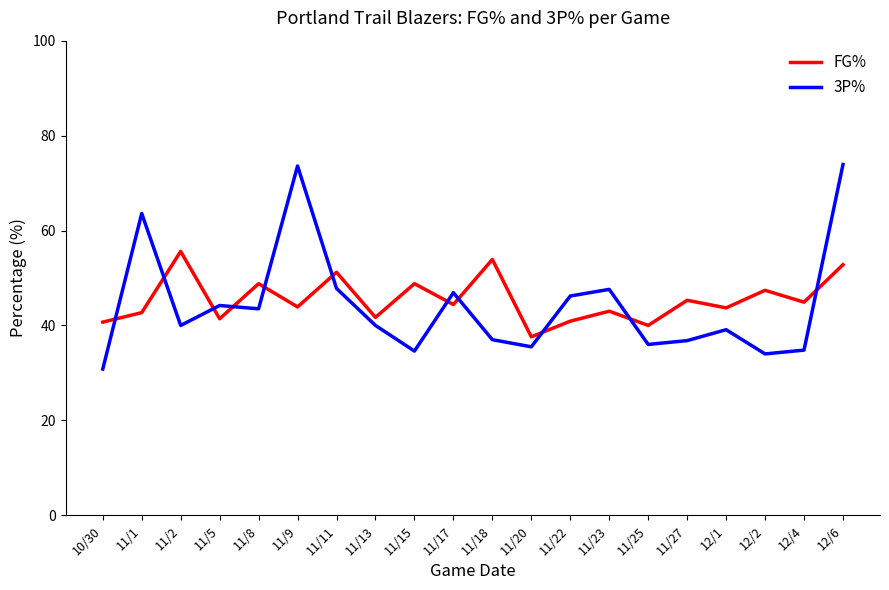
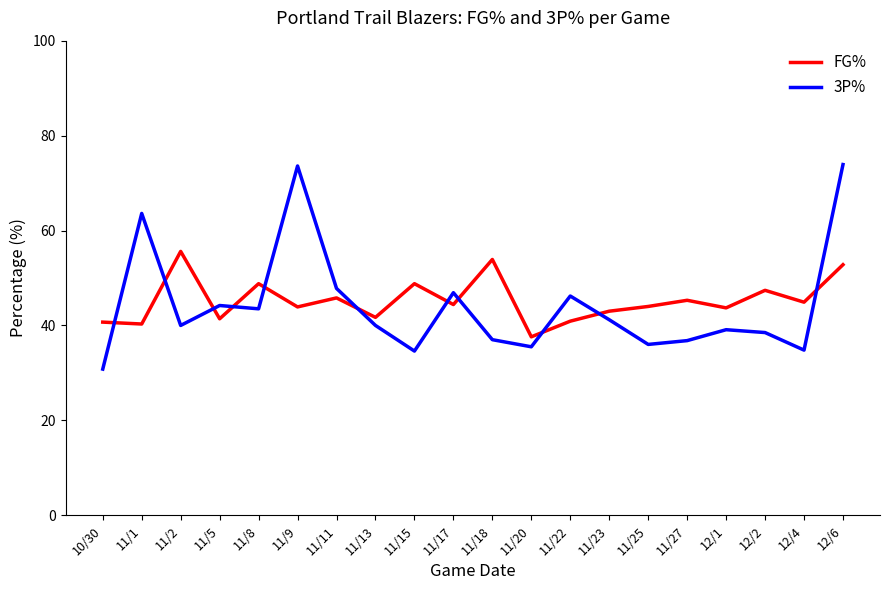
  {
    "FG%": {
      "10/30": 41,
-     "11/1": 43,
+     "11/1": 40,
      "11/2": 56,
      "11/5": 41,
      "11/8": 49,
      "11/9": 44,
-     "11/11": 51,
+     "11/11": 46,
      "11/13": 42,
      "11/15": 49,
      "11/17": 44,
      "11/18": 54,
      "11/20": 38,
      "11/22": 41,
      "11/23": 43,
-     "11/25": 40,
+     "11/25": 44,
      "11/27": 45,
      "12/1": 44,
      "12/2": 47,
      "12/4": 45,
      "12/6": 53
    },
    "3P%": {
      "10/30": 31,
      "11/1": 64,
      "11/2": 40,
      "11/5": 44,
      "11/8": 44,
      "11/9": 74,
      "11/11": 48,
      "11/13": 40,
      "11/15": 35,
      "11/17": 47,
      "11/18": 37,
      "11/20": 36,
      "11/22": 46,
-     "11/23": 48,
+     "11/23": 41,
      "11/25": 36,
      "11/27": 37,
      "12/1": 39,
-     "12/2": 34,
+     "12/2": 39,
      "12/4": 35,
      "12/6": 74
    }
  }
